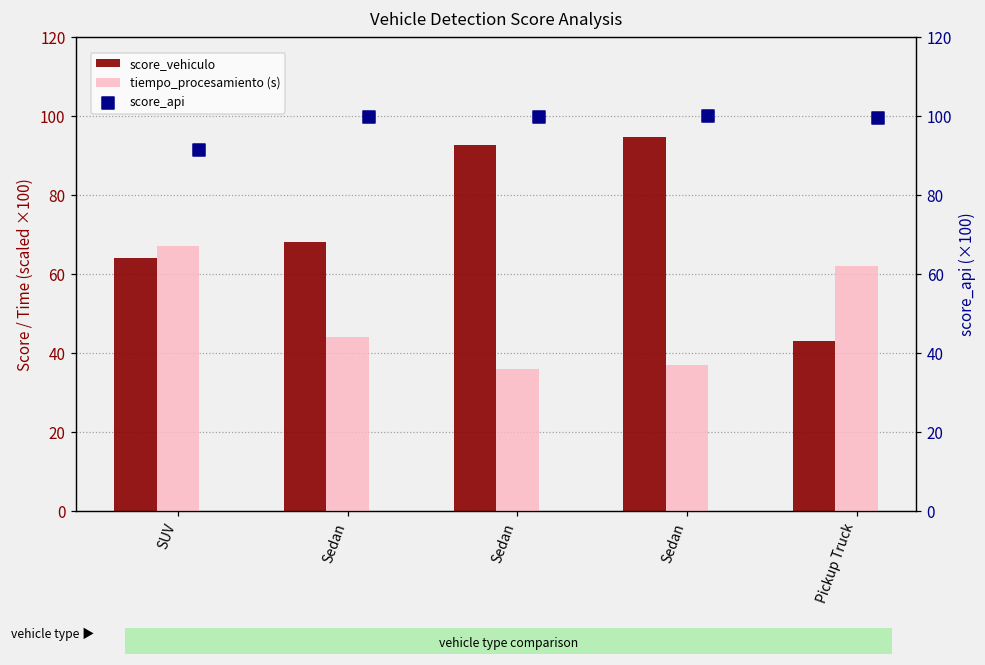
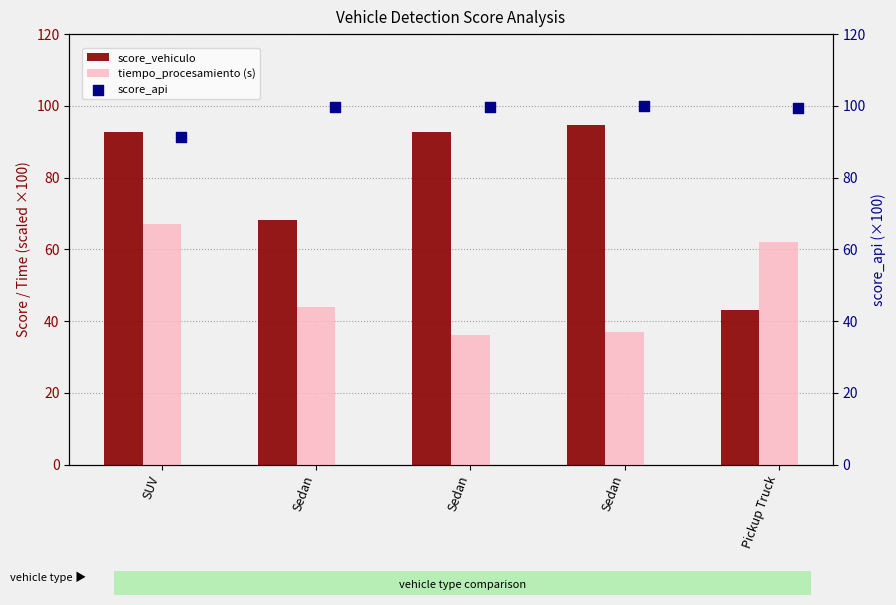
  {
    "score_vehiculo": {
-     "SUV": 64,
+     "SUV": 93,
      "Pickup Truck": 43
    },
    "tiempo_procesamiento (s)": {
      "SUV": 67,
      "Pickup Truck": 62
    }
  }
